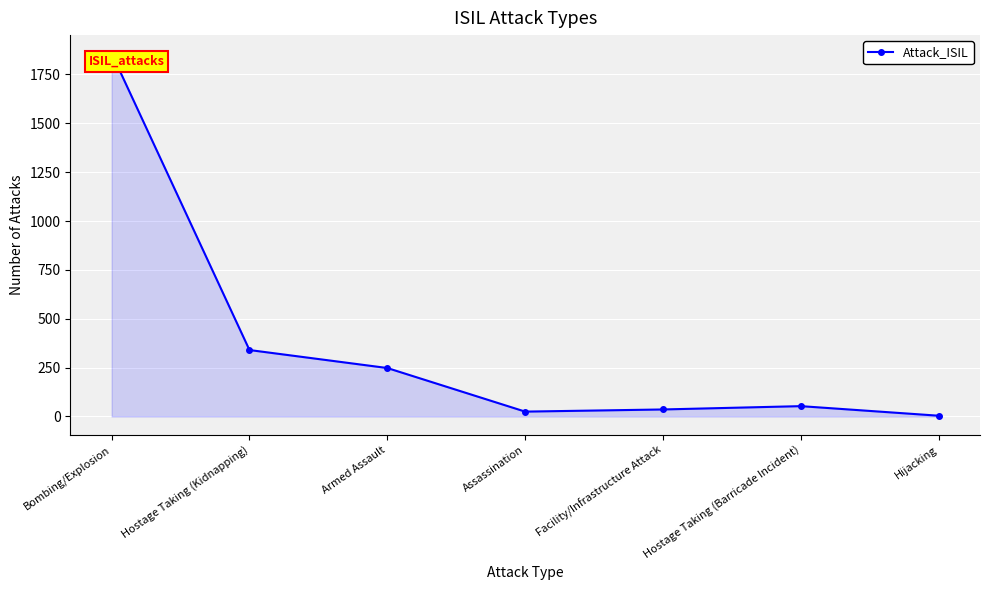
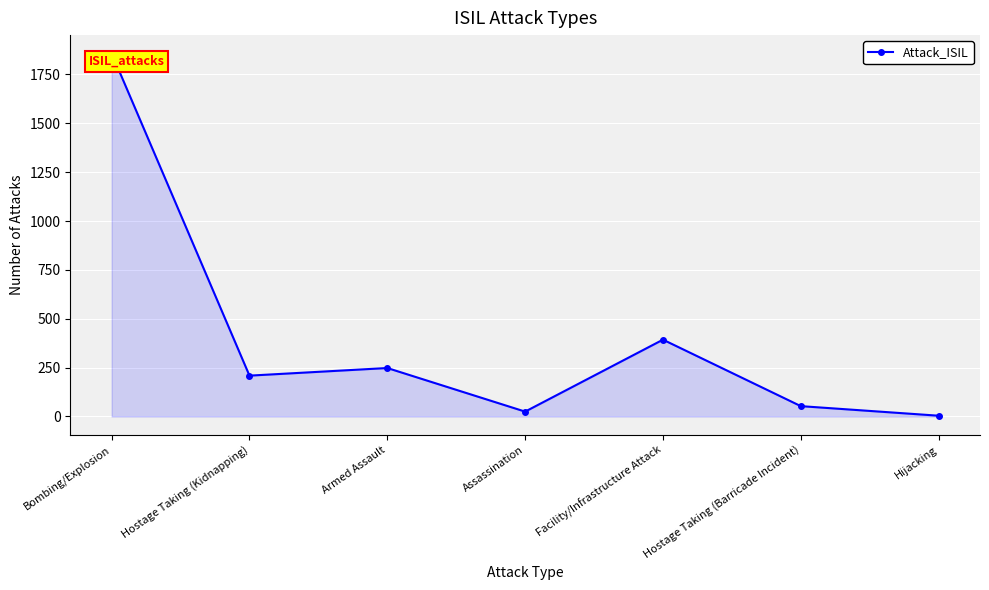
  {
-   "Hostage Taking (Kidnapping)": 340,
+   "Hostage Taking (Kidnapping)": 210,
    "Armed Assault": 250,
    "Assassination": 30,
-   "Facility/Infrastructure Attack": 40,
+   "Facility/Infrastructure Attack": 390,
    "Hostage Taking (Barricade Incident)": 50,
    "Hijacking": 0
  }
